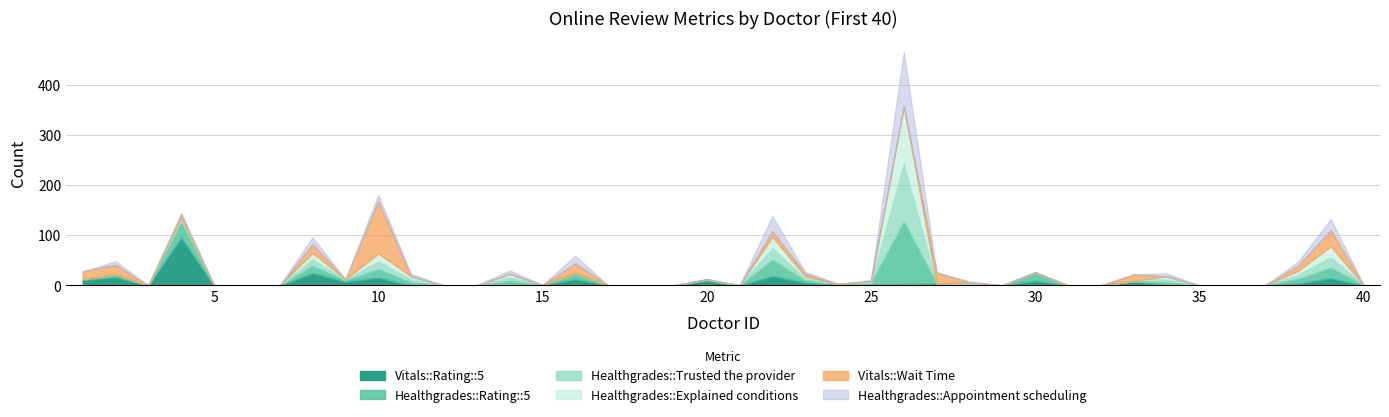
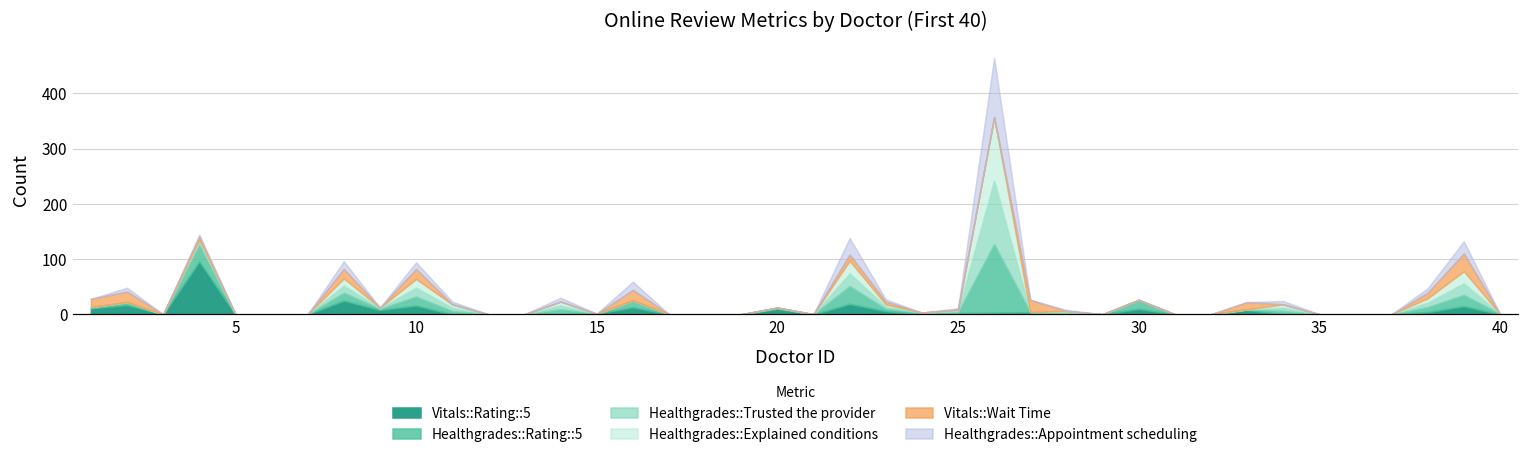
  {
    "Vitals::Wait Time": {
-     "10": 100
+     "10": 20
    }
  }
